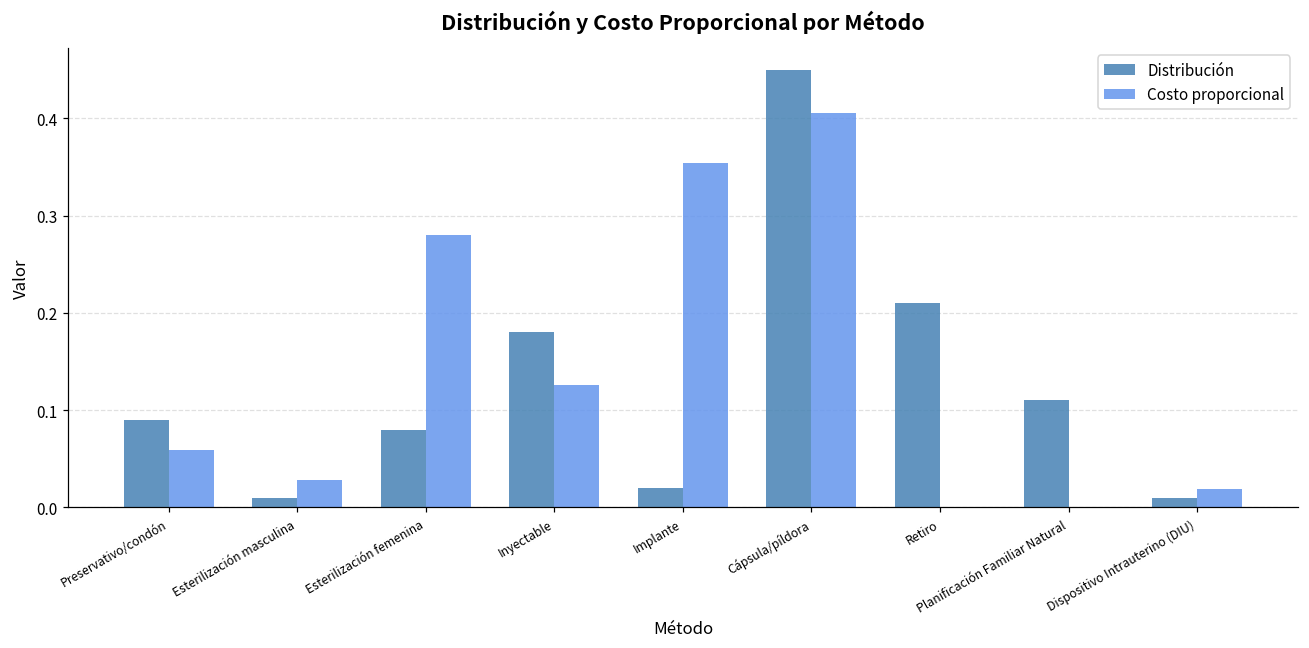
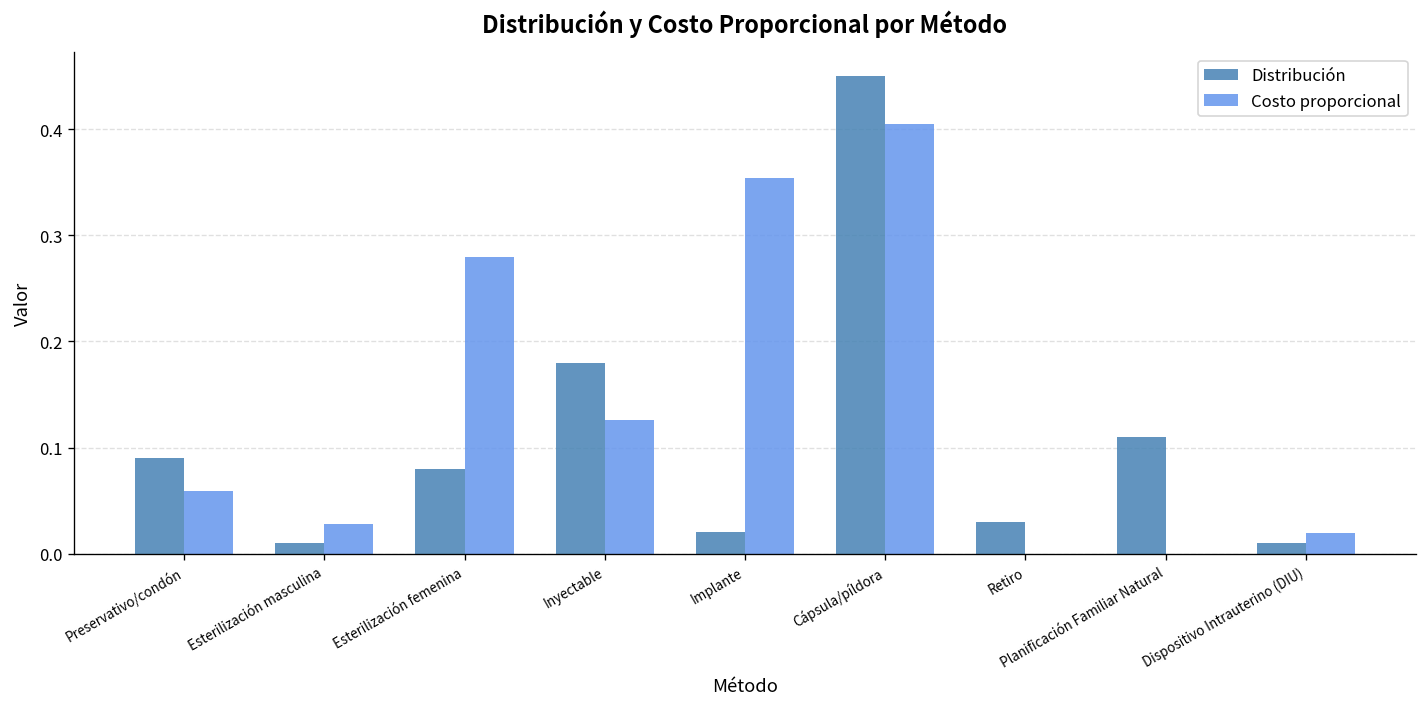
  {
    "Distribución": {
      "Preservativo/condón": 0.09,
      "Esterilización masculina": 0.01,
      "Esterilización femenina": 0.08,
      "Inyectable": 0.18,
      "Implante": 0.02,
      "Cápsula/píldora": 0.45,
-     "Retiro": 0.21,
+     "Retiro": 0.03,
      "Planificación Familiar Natural": 0.11,
      "Dispositivo Intrauterino (DIU)": 0.01
    },
    "Costo proporcional": {
      "Preservativo/condón": 0.06,
      "Esterilización masculina": 0.03,
      "Esterilización femenina": 0.28,
      "Inyectable": 0.13,
      "Implante": 0.35,
      "Cápsula/píldora": 0.41,
      "Retiro": 0.00,
      "Planificación Familiar Natural": 0.00,
      "Dispositivo Intrauterino (DIU)": 0.02
    }
  }
